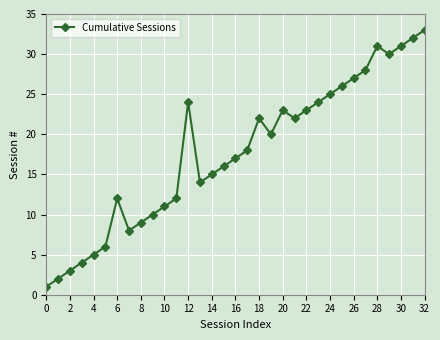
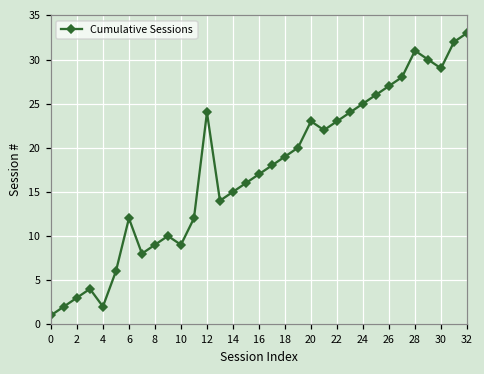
  {
    "0": 1,
    "2": 3,
-   "4": 5,
+   "4": 2,
    "6": 12,
    "8": 9,
-   "10": 11,
+   "10": 9,
    "12": 24,
    "14": 15,
    "16": 17,
-   "18": 22,
+   "18": 19,
    "20": 23,
    "22": 23,
    "24": 25,
    "26": 27,
    "28": 31,
-   "30": 31,
+   "30": 29,
    "32": 33
  }
